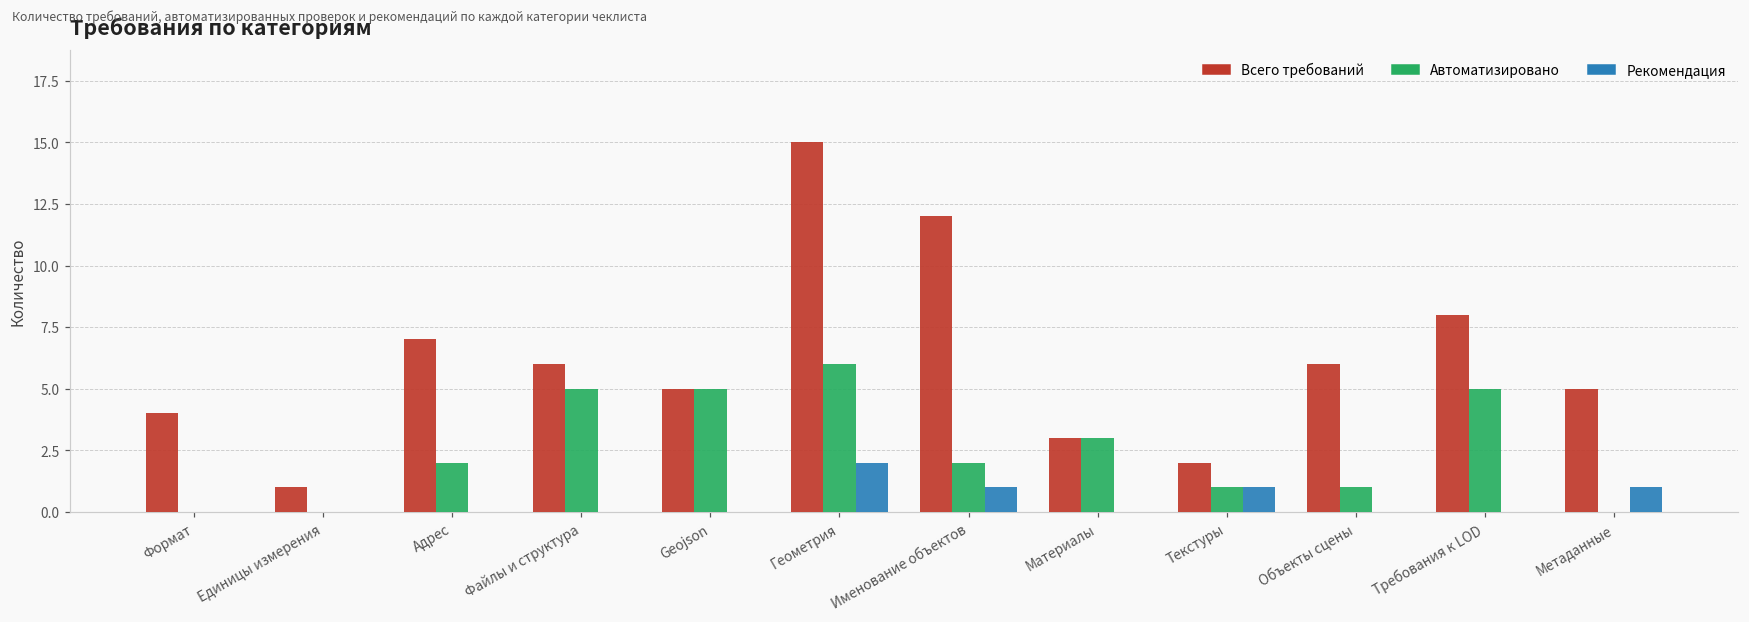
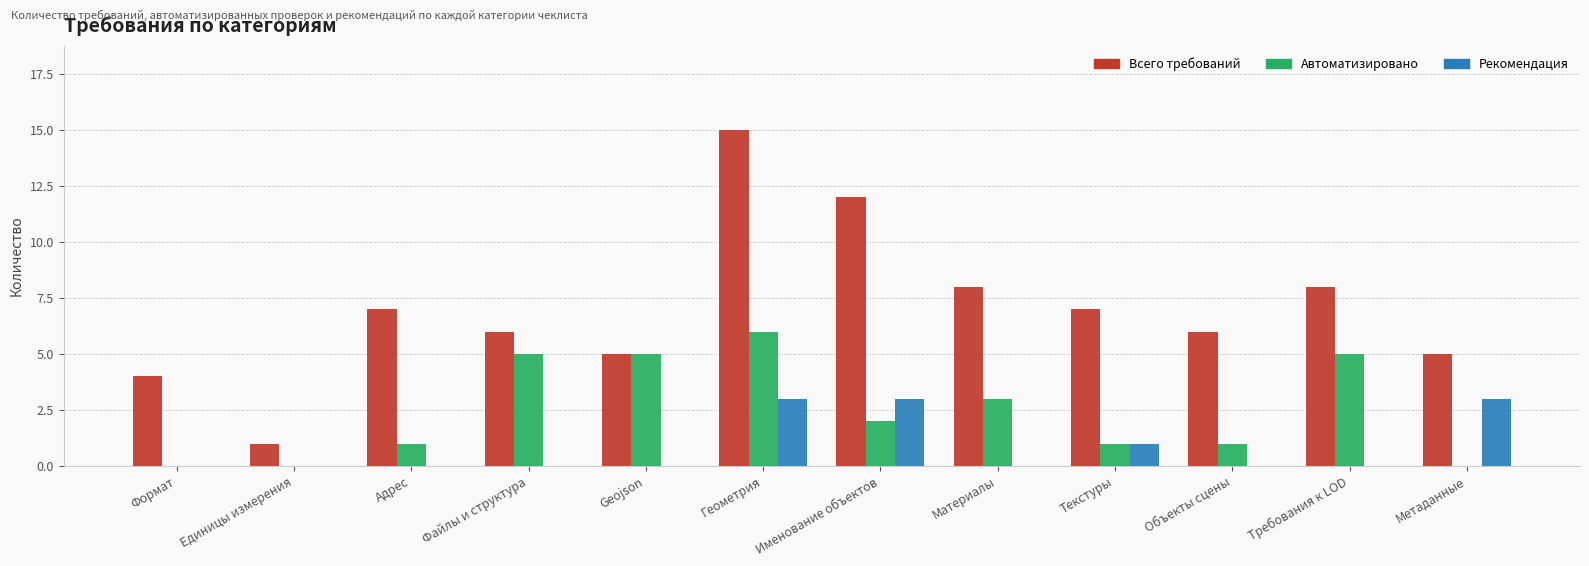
  {
    "Всего требований": {
      "Формат": 4,
      "Единицы измерения": 1,
      "Адрес": 7,
      "Файлы и структура": 6,
      "Geojson": 5,
      "Геометрия": 15,
      "Именование объектов": 12,
-     "Материалы": 3,
-     "Текстуры": 2,
+     "Материалы": 8,
+     "Текстуры": 7,
      "Объекты сцены": 6,
      "Требования к LOD": 8,
      "Метаданные": 5
    },
    "Автоматизировано": {
      "Формат": 0,
      "Единицы измерения": 0,
-     "Адрес": 2,
+     "Адрес": 1,
      "Файлы и структура": 5,
      "Geojson": 5,
      "Геометрия": 6,
      "Именование объектов": 2,
      "Материалы": 3,
      "Текстуры": 1,
      "Объекты сцены": 1,
      "Требования к LOD": 5,
      "Метаданные": 0
    },
    "Рекомендация": {
      "Формат": 0,
      "Единицы измерения": 0,
      "Адрес": 0,
      "Файлы и структура": 0,
      "Geojson": 0,
-     "Геометрия": 2,
-     "Именование объектов": 1,
+     "Геометрия": 3,
+     "Именование объектов": 3,
      "Материалы": 0,
      "Текстуры": 1,
      "Объекты сцены": 0,
      "Требования к LOD": 0,
-     "Метаданные": 1
+     "Метаданные": 3
    }
  }
